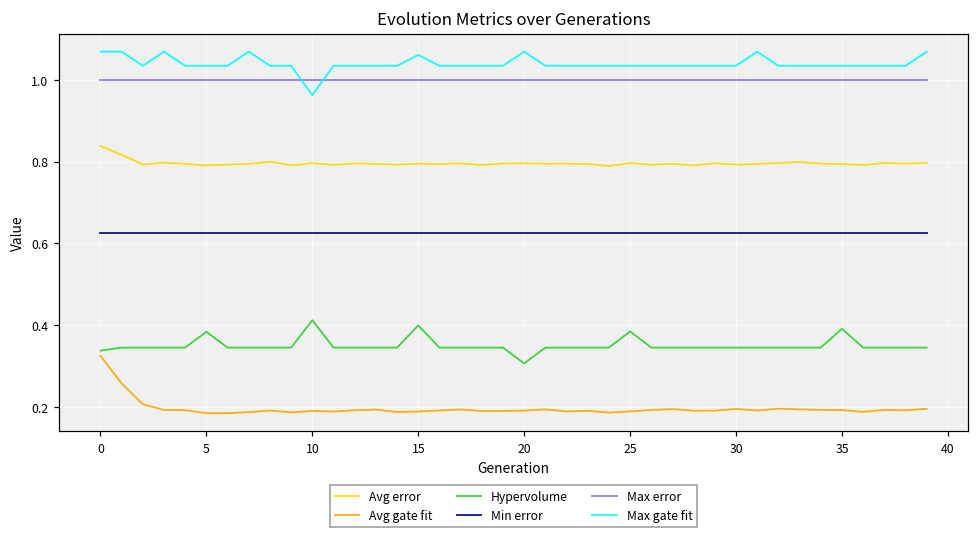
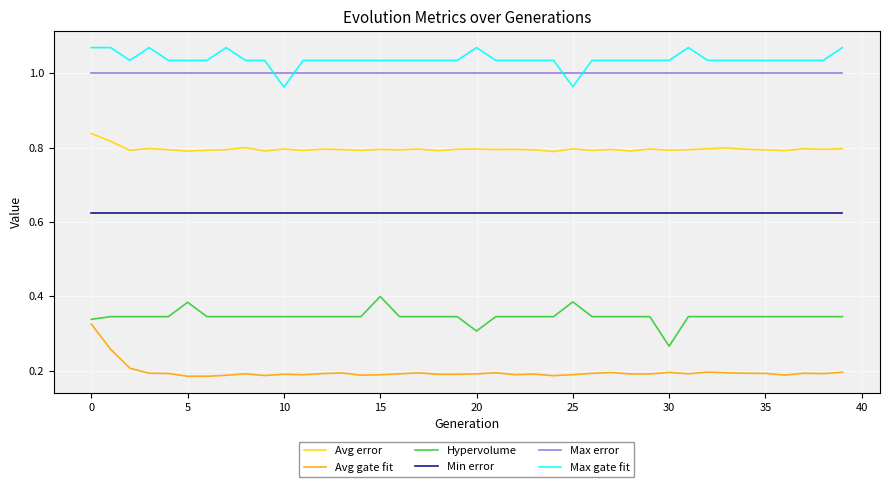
  {
    "Hypervolume": {
      "0": 0.34,
      "5": 0.38,
-     "10": 0.41,
+     "10": 0.34,
      "15": 0.40,
      "20": 0.31,
      "25": 0.38,
-     "30": 0.34,
-     "35": 0.39
+     "30": 0.27,
+     "35": 0.34
    },
    "Min error": {
      "0": 0.63,
      "5": 0.63,
      "10": 0.63,
      "15": 0.63,
      "20": 0.63,
      "25": 0.63,
      "30": 0.63,
      "35": 0.63
    },
    "Max error": {
      "0": 1.00,
      "5": 1.00,
      "10": 1.00,
      "15": 1.00,
      "20": 1.00,
      "25": 1.00,
      "30": 1.00,
      "35": 1.00
    },
    "Max gate fit": {
      "0": 1.07,
      "5": 1.03,
      "10": 0.96,
-     "15": 1.06,
+     "15": 1.03,
      "20": 1.07,
-     "25": 1.03,
+     "25": 0.96,
      "30": 1.03,
      "35": 1.03
    }
  }
